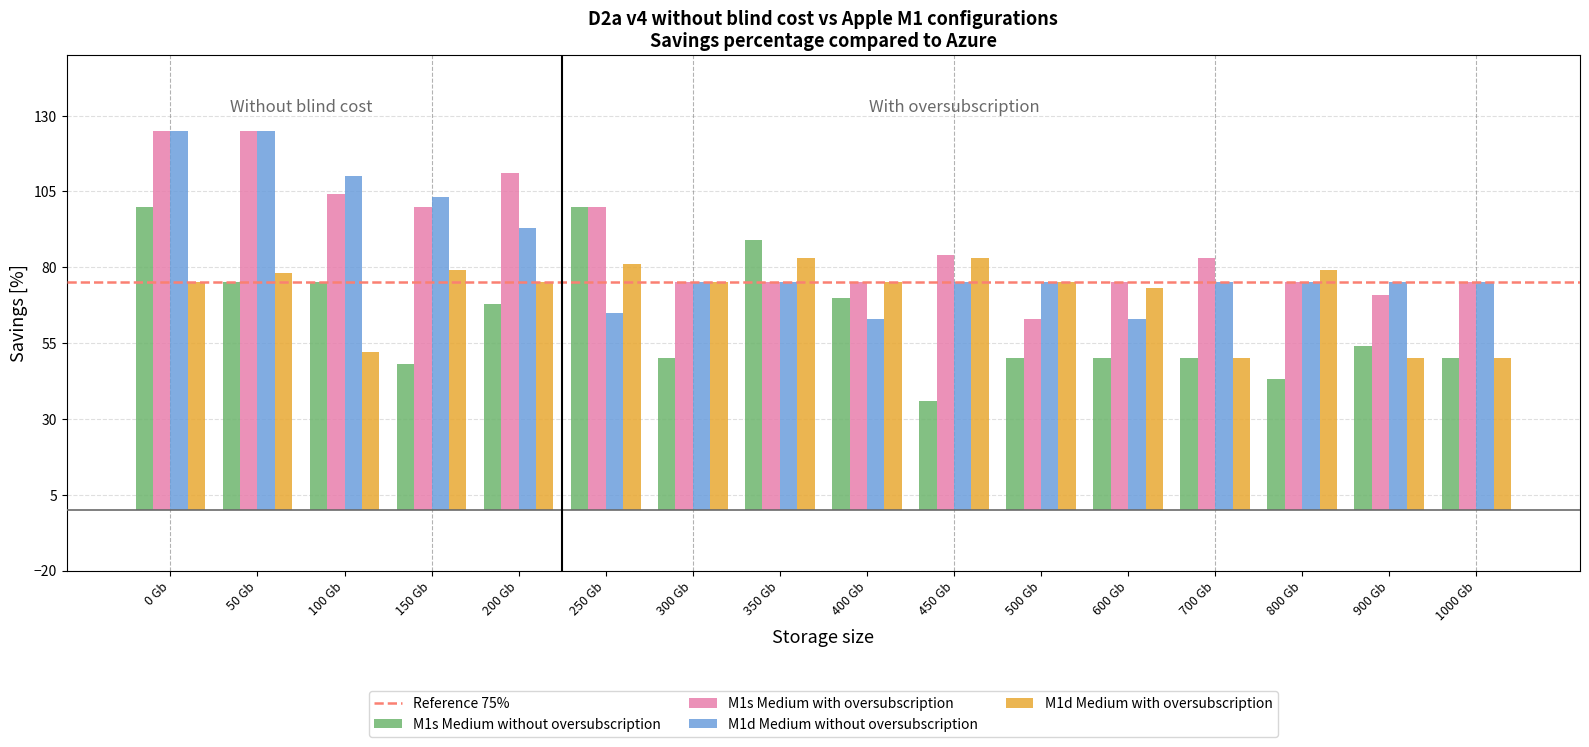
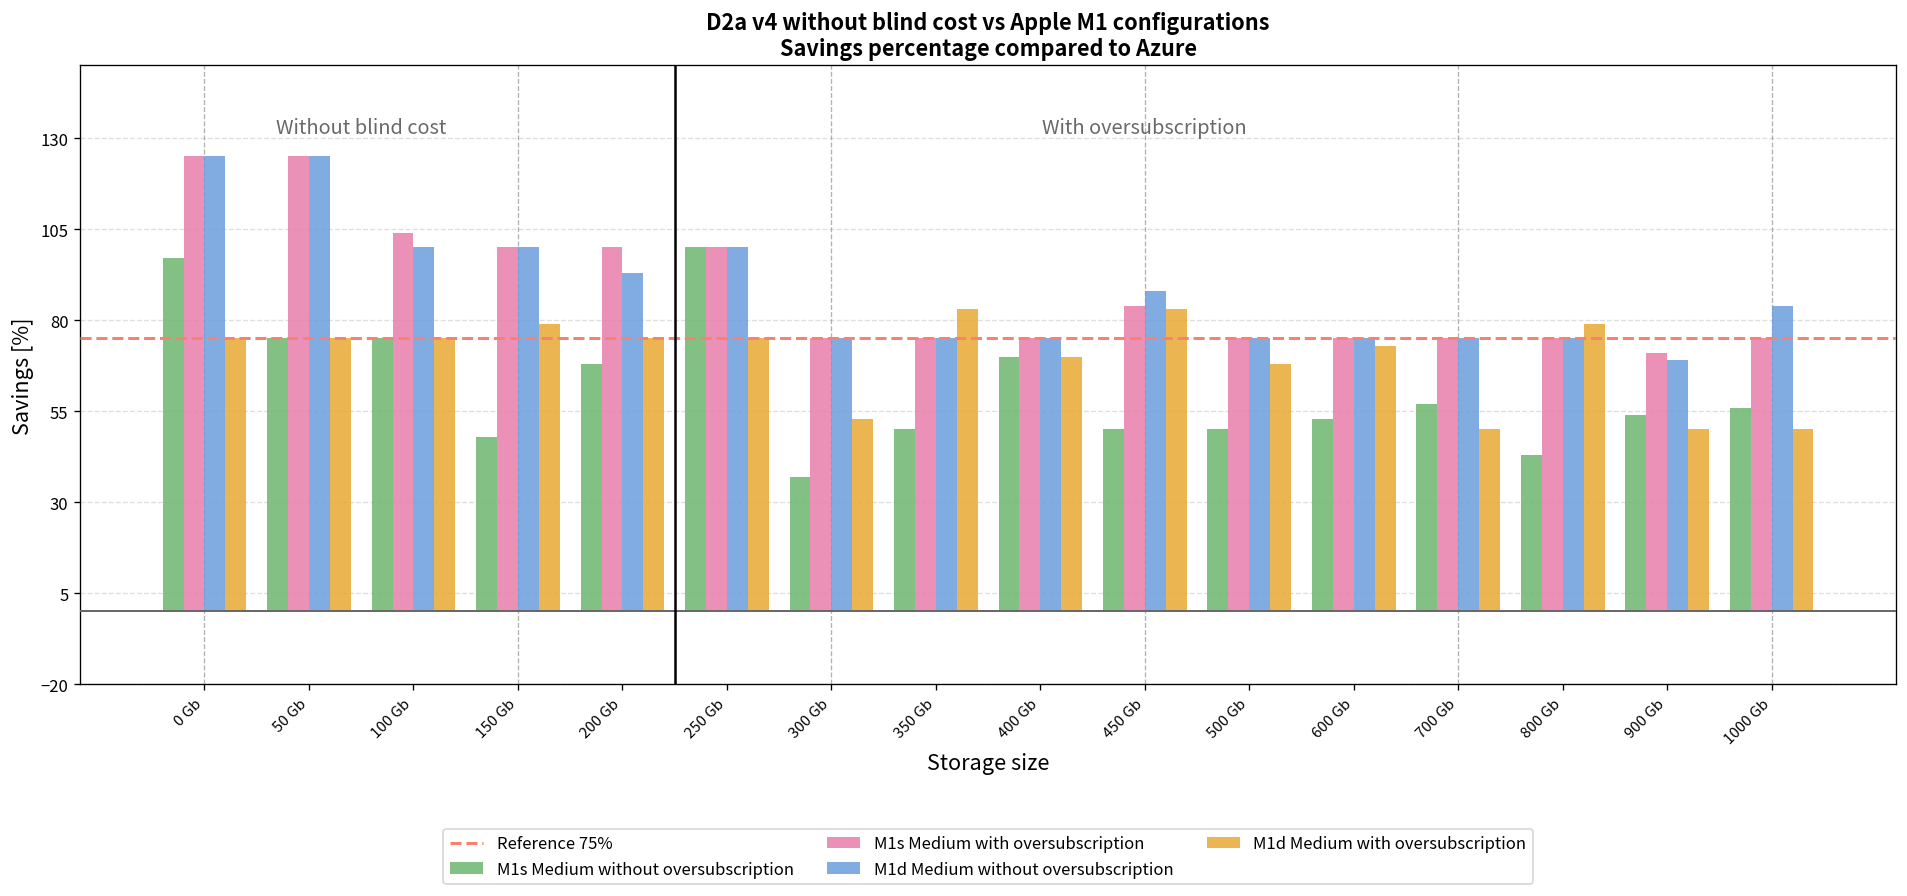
  {
    "M1s Medium without oversubscription": {
-     "0 Gb": 100,
+     "0 Gb": 97,
      "50 Gb": 75,
      "100 Gb": 75,
      "150 Gb": 48,
      "200 Gb": 68,
      "250 Gb": 100,
-     "300 Gb": 50,
-     "350 Gb": 89,
+     "300 Gb": 37,
+     "350 Gb": 50,
      "400 Gb": 70,
-     "450 Gb": 36,
+     "450 Gb": 50,
      "500 Gb": 50,
-     "600 Gb": 50,
-     "700 Gb": 50,
+     "600 Gb": 53,
+     "700 Gb": 57,
      "800 Gb": 43,
      "900 Gb": 54,
-     "1000 Gb": 50
+     "1000 Gb": 56
    },
    "M1s Medium with oversubscription": {
      "0 Gb": 125,
      "50 Gb": 125,
      "100 Gb": 104,
      "150 Gb": 100,
-     "200 Gb": 111,
+     "200 Gb": 100,
      "250 Gb": 100,
      "300 Gb": 75,
      "350 Gb": 75,
      "400 Gb": 75,
      "450 Gb": 84,
-     "500 Gb": 63,
+     "500 Gb": 75,
      "600 Gb": 75,
-     "700 Gb": 83,
+     "700 Gb": 75,
      "800 Gb": 75,
      "900 Gb": 71,
      "1000 Gb": 75
    },
    "M1d Medium without oversubscription": {
      "0 Gb": 125,
      "50 Gb": 125,
-     "100 Gb": 110,
-     "150 Gb": 103,
+     "100 Gb": 100,
+     "150 Gb": 100,
      "200 Gb": 93,
-     "250 Gb": 65,
+     "250 Gb": 100,
      "300 Gb": 75,
      "350 Gb": 75,
-     "400 Gb": 63,
-     "450 Gb": 75,
+     "400 Gb": 75,
+     "450 Gb": 88,
      "500 Gb": 75,
-     "600 Gb": 63,
+     "600 Gb": 75,
      "700 Gb": 75,
      "800 Gb": 75,
-     "900 Gb": 75,
-     "1000 Gb": 75
+     "900 Gb": 69,
+     "1000 Gb": 84
    },
    "M1d Medium with oversubscription": {
      "0 Gb": 75,
-     "50 Gb": 78,
-     "100 Gb": 52,
+     "50 Gb": 75,
+     "100 Gb": 75,
      "150 Gb": 79,
      "200 Gb": 75,
-     "250 Gb": 81,
-     "300 Gb": 75,
+     "250 Gb": 75,
+     "300 Gb": 53,
      "350 Gb": 83,
-     "400 Gb": 75,
+     "400 Gb": 70,
      "450 Gb": 83,
-     "500 Gb": 75,
+     "500 Gb": 68,
      "600 Gb": 73,
      "700 Gb": 50,
      "800 Gb": 79,
      "900 Gb": 50,
      "1000 Gb": 50
    }
  }
